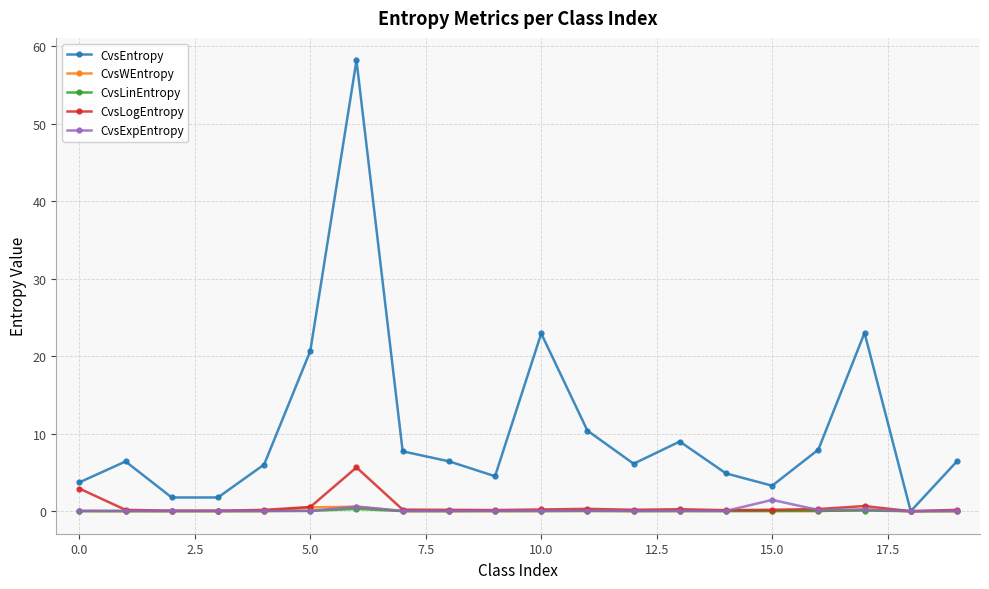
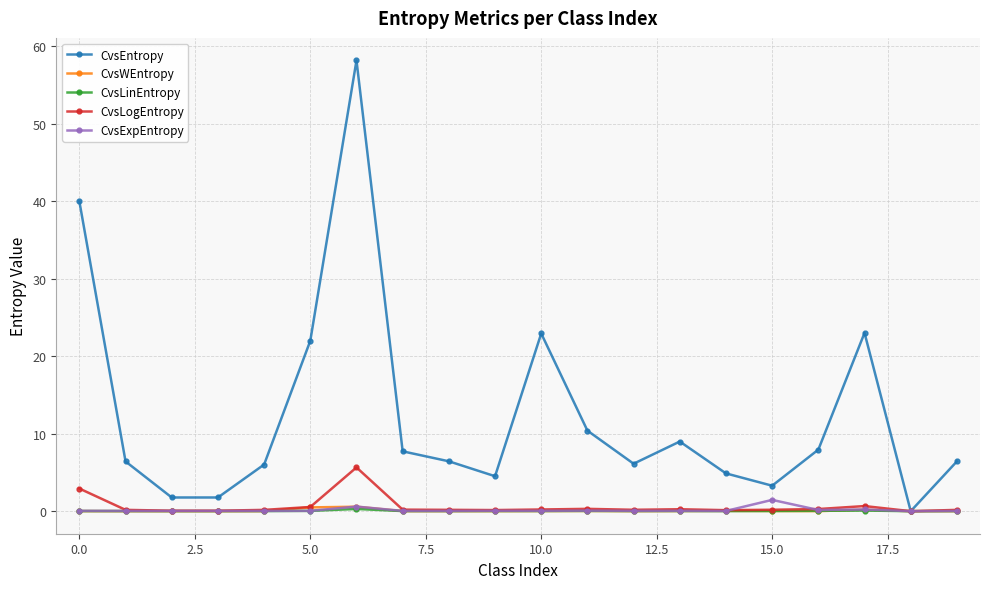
  {
    "CvsEntropy": {
-     "0.0": 4,
-     "5.0": 21,
+     "0.0": 40,
+     "5.0": 22,
      "10.0": 23,
      "15.0": 3
    },
    "CvsLogEntropy": {
      "0.0": 3
    },
    "CvsExpEntropy": {
      "15.0": 1
    }
  }
